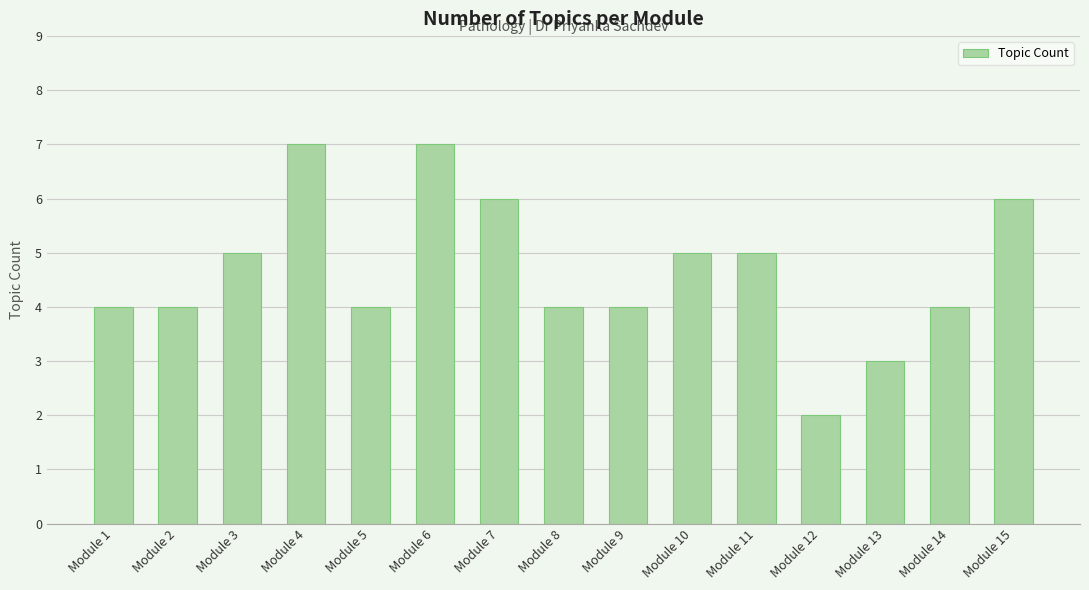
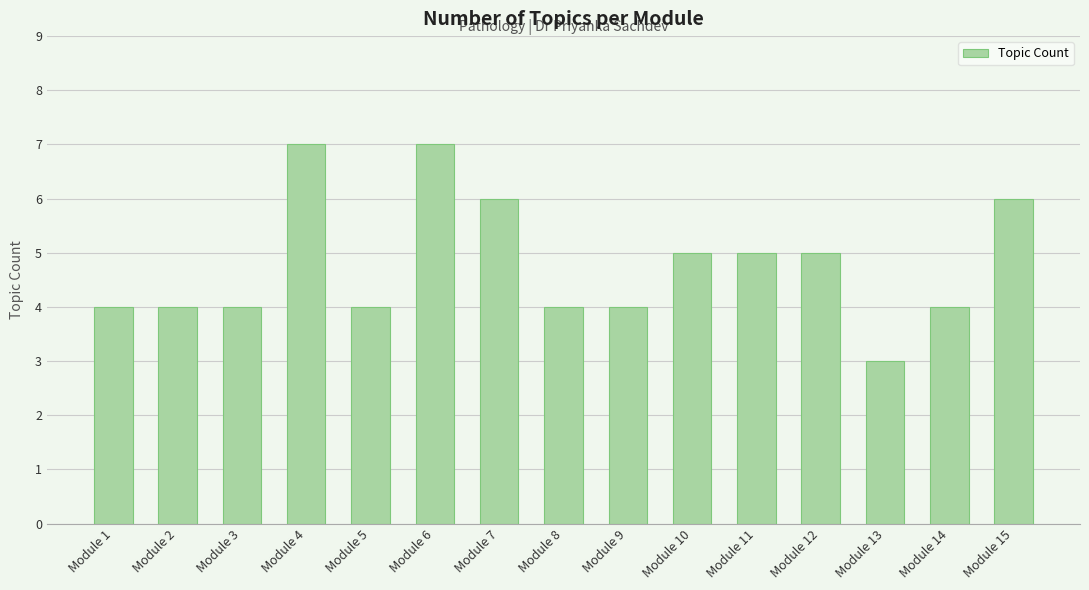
  {
    "Module 1": 4,
    "Module 2": 4,
-   "Module 3": 5,
+   "Module 3": 4,
    "Module 4": 7,
    "Module 5": 4,
    "Module 6": 7,
    "Module 7": 6,
    "Module 8": 4,
    "Module 9": 4,
    "Module 10": 5,
    "Module 11": 5,
-   "Module 12": 2,
+   "Module 12": 5,
    "Module 13": 3,
    "Module 14": 4,
    "Module 15": 6
  }
